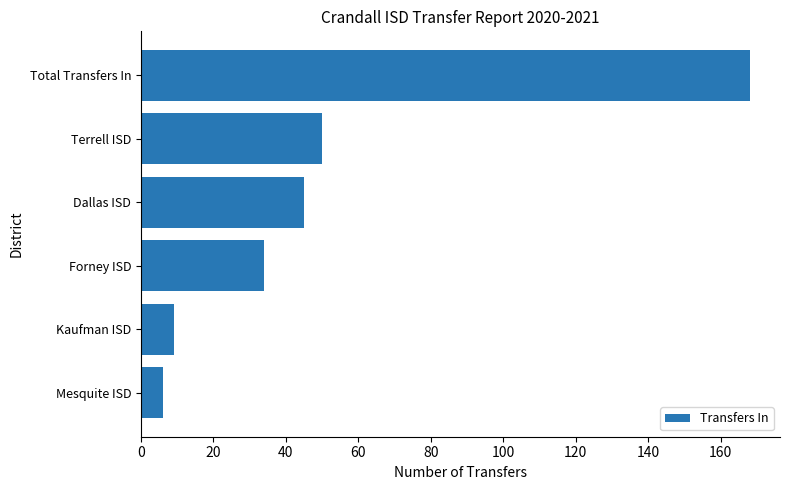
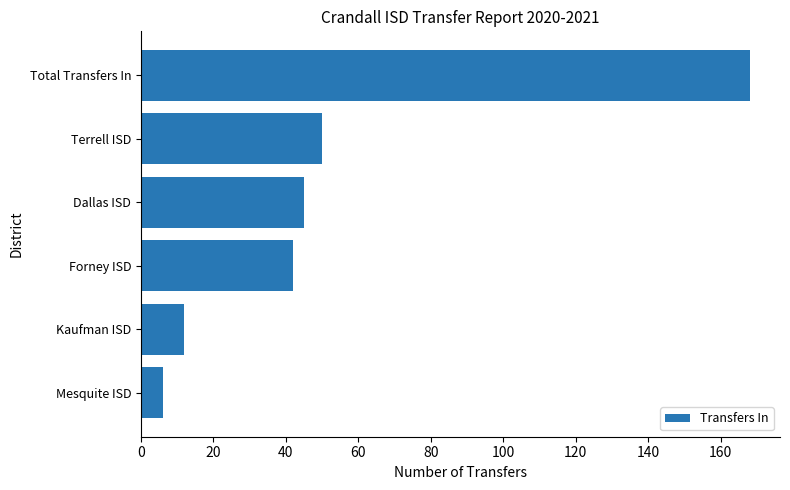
  {
    "Total Transfers In": 168,
    "Terrell ISD": 50,
    "Dallas ISD": 45,
-   "Forney ISD": 34,
-   "Kaufman ISD": 9,
+   "Forney ISD": 42,
+   "Kaufman ISD": 12,
    "Mesquite ISD": 6
  }
